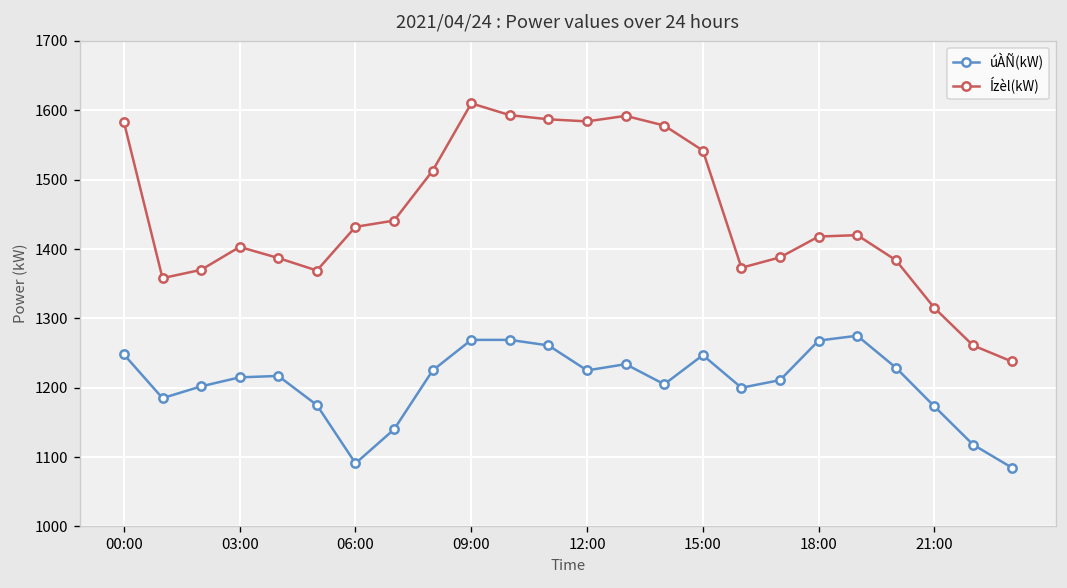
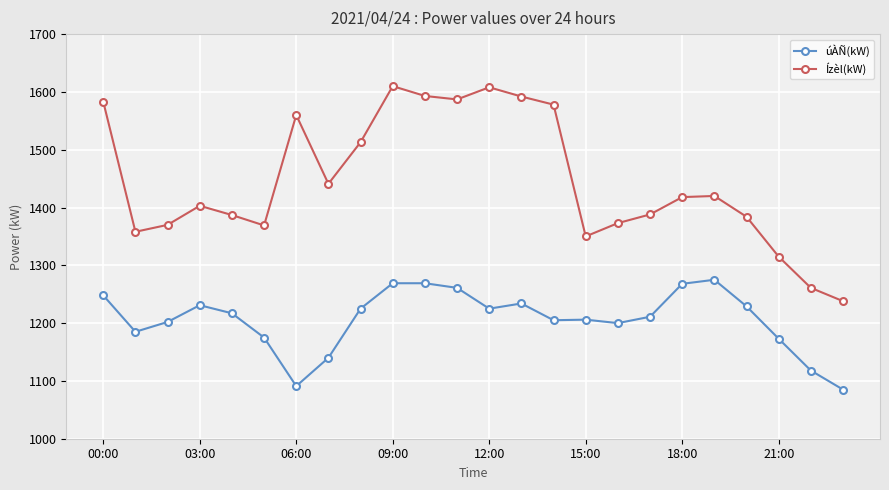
  {
    "úÀÑ(kW)": {
      "00:00": 1250,
-     "03:00": 1220,
+     "03:00": 1230,
      "06:00": 1090,
      "09:00": 1270,
      "12:00": 1230,
-     "15:00": 1250,
+     "15:00": 1210,
      "18:00": 1270,
      "21:00": 1170
    },
    "Ízèl(kW)": {
      "00:00": 1580,
      "03:00": 1400,
-     "06:00": 1430,
+     "06:00": 1560,
      "09:00": 1610,
-     "12:00": 1580,
-     "15:00": 1540,
+     "12:00": 1610,
+     "15:00": 1350,
      "18:00": 1420,
      "21:00": 1320
    }
  }
